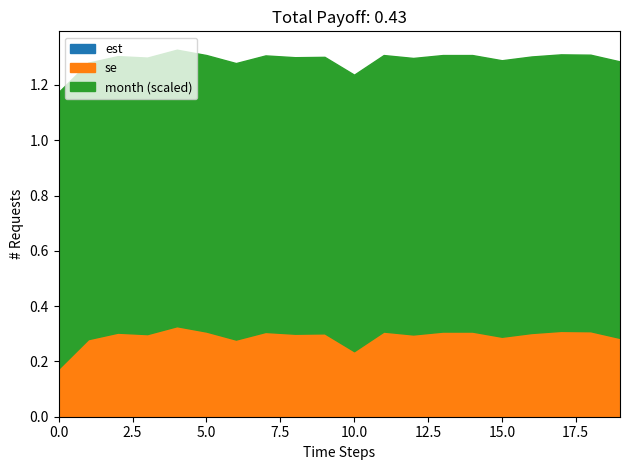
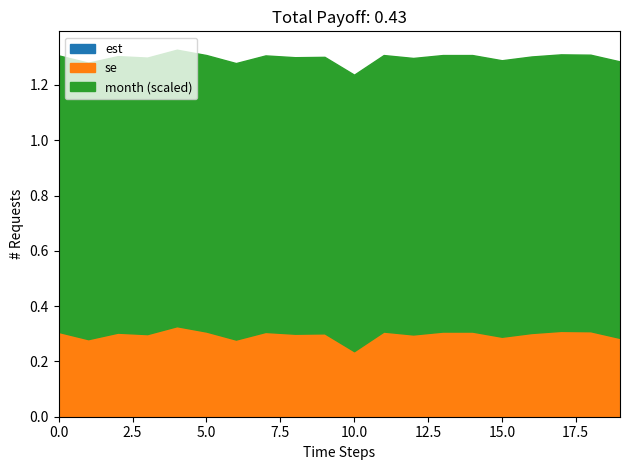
  {
    "se": {
-     "0.0": 0.17
+     "0.0": 0.31
    },
    "month (scaled)": {
      "0.0": 1.00,
      "5.0": 1.00,
      "10.0": 1.00,
      "15.0": 1.00
    }
  }
